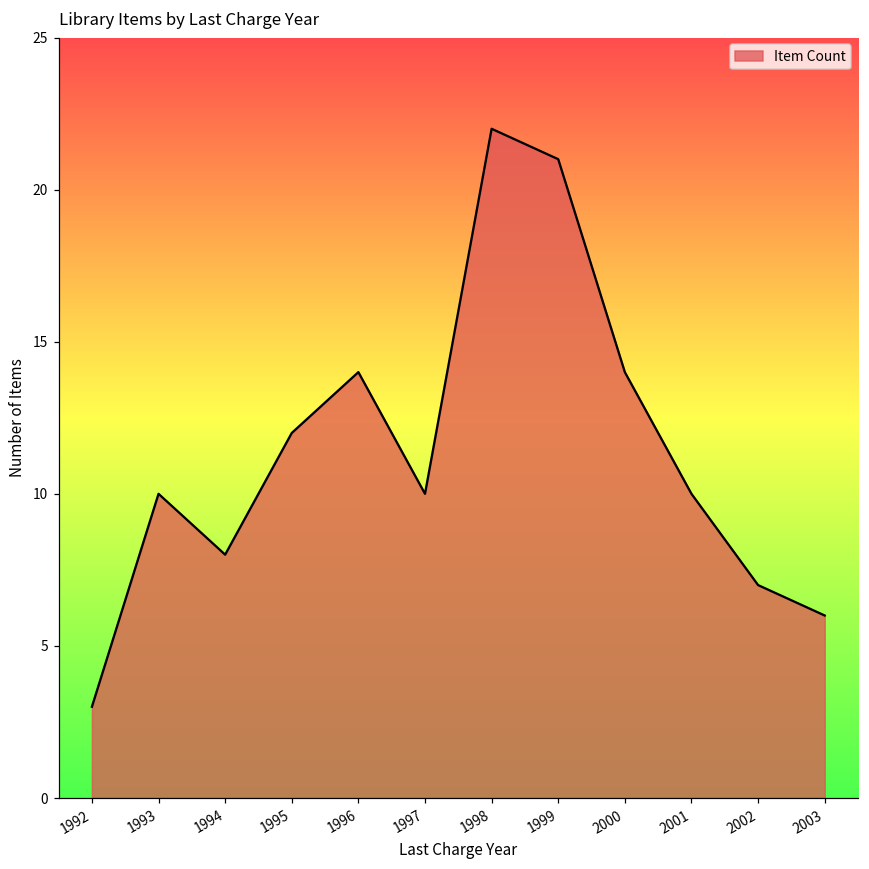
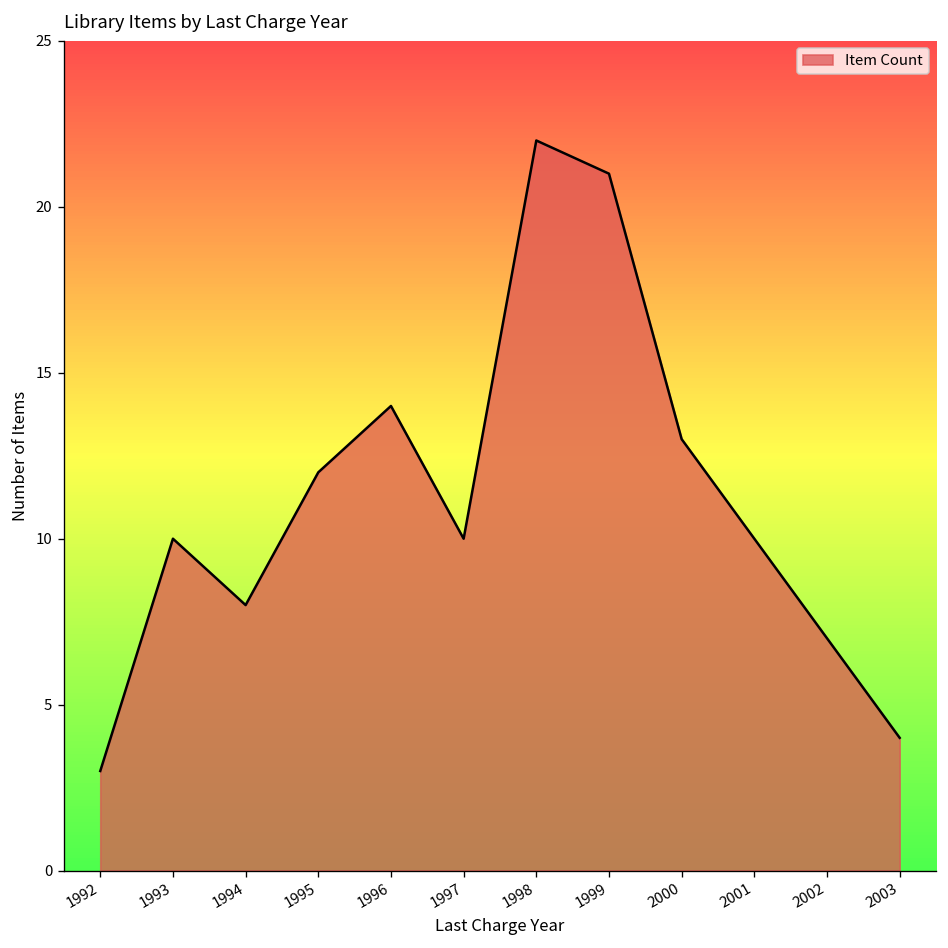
  {
    "1992": 3,
    "1993": 10,
    "1994": 8,
    "1995": 12,
    "1996": 14,
    "1997": 10,
    "1998": 22,
    "1999": 21,
-   "2000": 14,
+   "2000": 13,
    "2001": 10,
    "2002": 7,
-   "2003": 6
+   "2003": 4
  }
